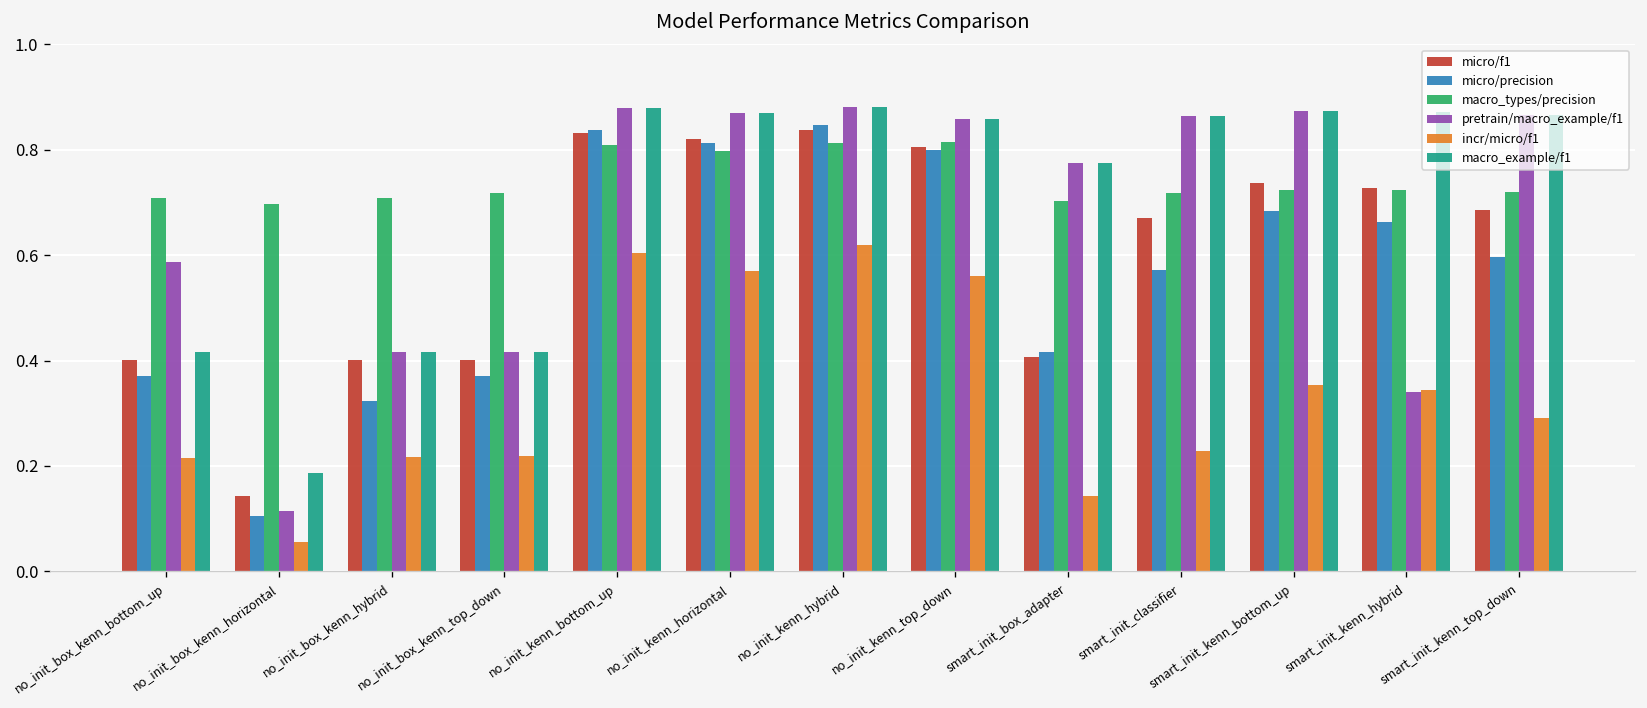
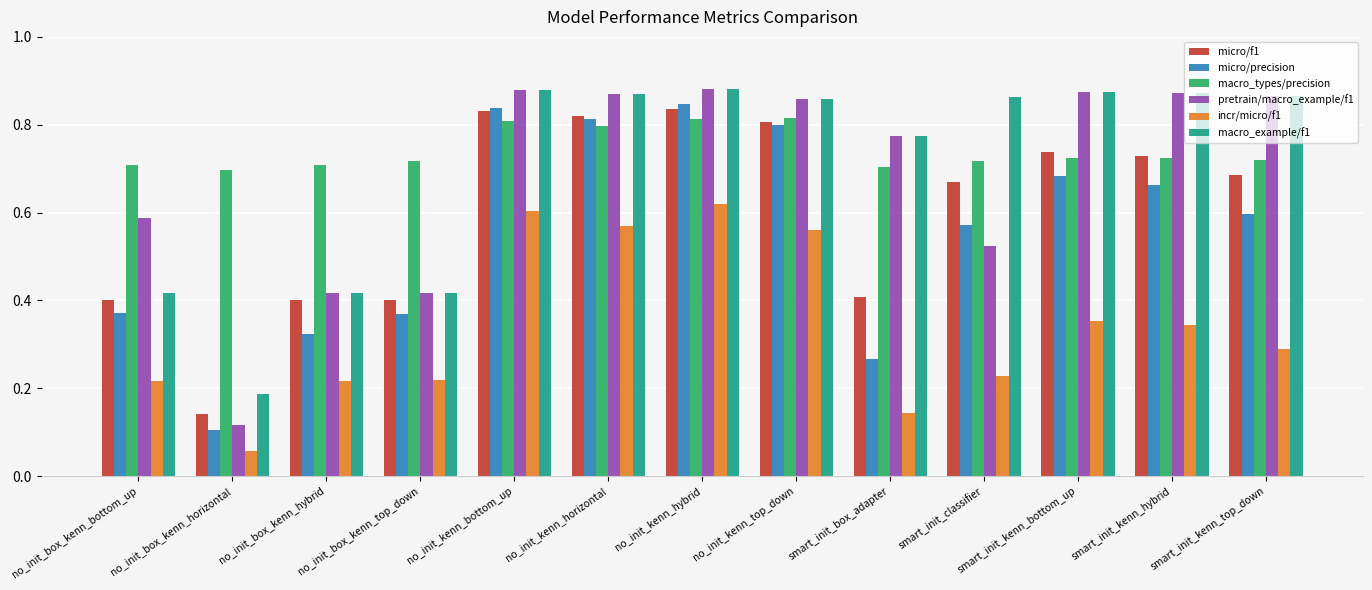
  {
    "micro/f1": {
      "no_init_box_kenn_bottom_up": 0.40,
      "no_init_box_kenn_horizontal": 0.14,
      "no_init_box_kenn_hybrid": 0.40,
      "no_init_box_kenn_top_down": 0.40,
      "no_init_kenn_bottom_up": 0.83,
      "no_init_kenn_horizontal": 0.82,
      "no_init_kenn_hybrid": 0.84,
      "no_init_kenn_top_down": 0.81,
      "smart_init_box_adapter": 0.41,
      "smart_init_classifier": 0.67,
      "smart_init_kenn_bottom_up": 0.74,
      "smart_init_kenn_hybrid": 0.73,
      "smart_init_kenn_top_down": 0.69
    },
    "micro/precision": {
      "no_init_box_kenn_bottom_up": 0.37,
      "no_init_box_kenn_horizontal": 0.11,
      "no_init_box_kenn_hybrid": 0.32,
      "no_init_box_kenn_top_down": 0.37,
      "no_init_kenn_bottom_up": 0.84,
      "no_init_kenn_horizontal": 0.81,
      "no_init_kenn_hybrid": 0.85,
      "no_init_kenn_top_down": 0.80,
-     "smart_init_box_adapter": 0.42,
+     "smart_init_box_adapter": 0.27,
      "smart_init_classifier": 0.57,
      "smart_init_kenn_bottom_up": 0.68,
      "smart_init_kenn_hybrid": 0.66,
      "smart_init_kenn_top_down": 0.60
    },
    "pretrain/macro_example/f1": {
      "no_init_box_kenn_bottom_up": 0.59,
      "no_init_box_kenn_horizontal": 0.12,
      "no_init_box_kenn_hybrid": 0.42,
      "no_init_box_kenn_top_down": 0.42,
      "no_init_kenn_bottom_up": 0.88,
      "no_init_kenn_horizontal": 0.87,
      "no_init_kenn_hybrid": 0.88,
      "no_init_kenn_top_down": 0.86,
      "smart_init_box_adapter": 0.77,
-     "smart_init_classifier": 0.86,
+     "smart_init_classifier": 0.52,
      "smart_init_kenn_bottom_up": 0.87,
-     "smart_init_kenn_hybrid": 0.34
+     "smart_init_kenn_hybrid": 0.87
    },
    "incr/micro/f1": {
      "no_init_box_kenn_bottom_up": 0.22,
      "no_init_box_kenn_horizontal": 0.06,
      "no_init_box_kenn_hybrid": 0.22,
      "no_init_box_kenn_top_down": 0.22,
      "no_init_kenn_bottom_up": 0.60,
      "no_init_kenn_horizontal": 0.57,
      "no_init_kenn_hybrid": 0.62,
      "no_init_kenn_top_down": 0.56,
      "smart_init_box_adapter": 0.14,
      "smart_init_classifier": 0.23,
      "smart_init_kenn_bottom_up": 0.35,
      "smart_init_kenn_hybrid": 0.34,
      "smart_init_kenn_top_down": 0.29
    }
  }
